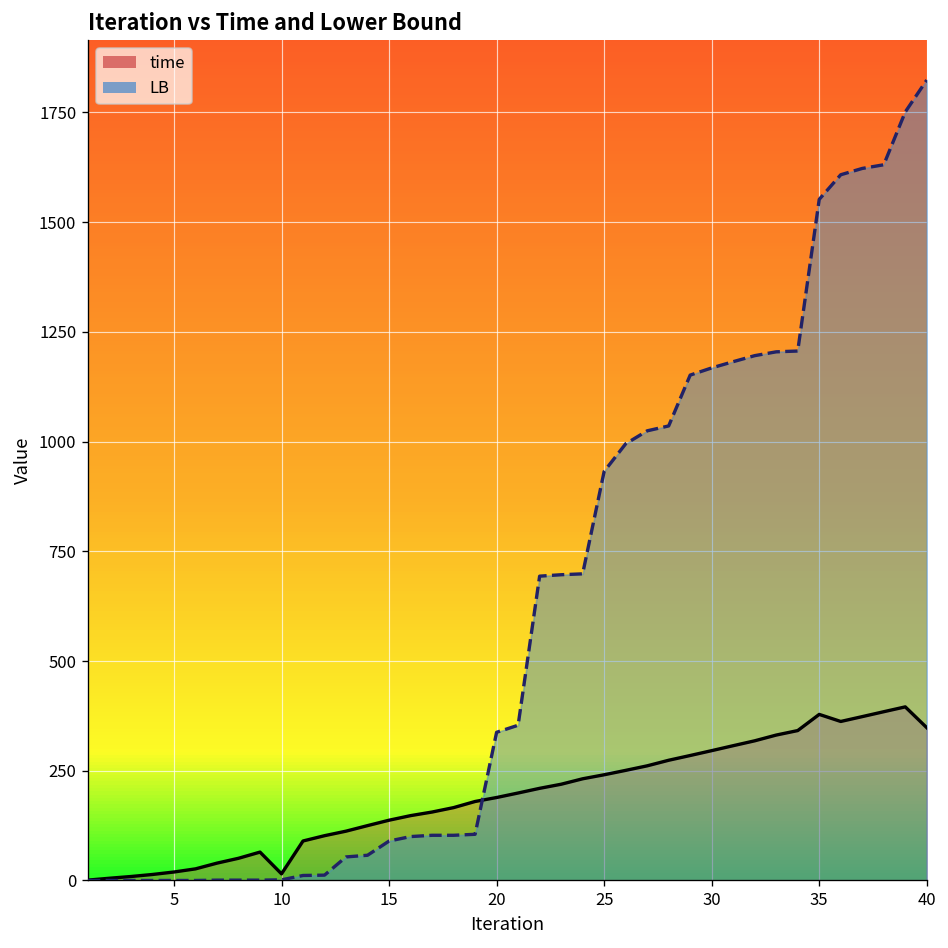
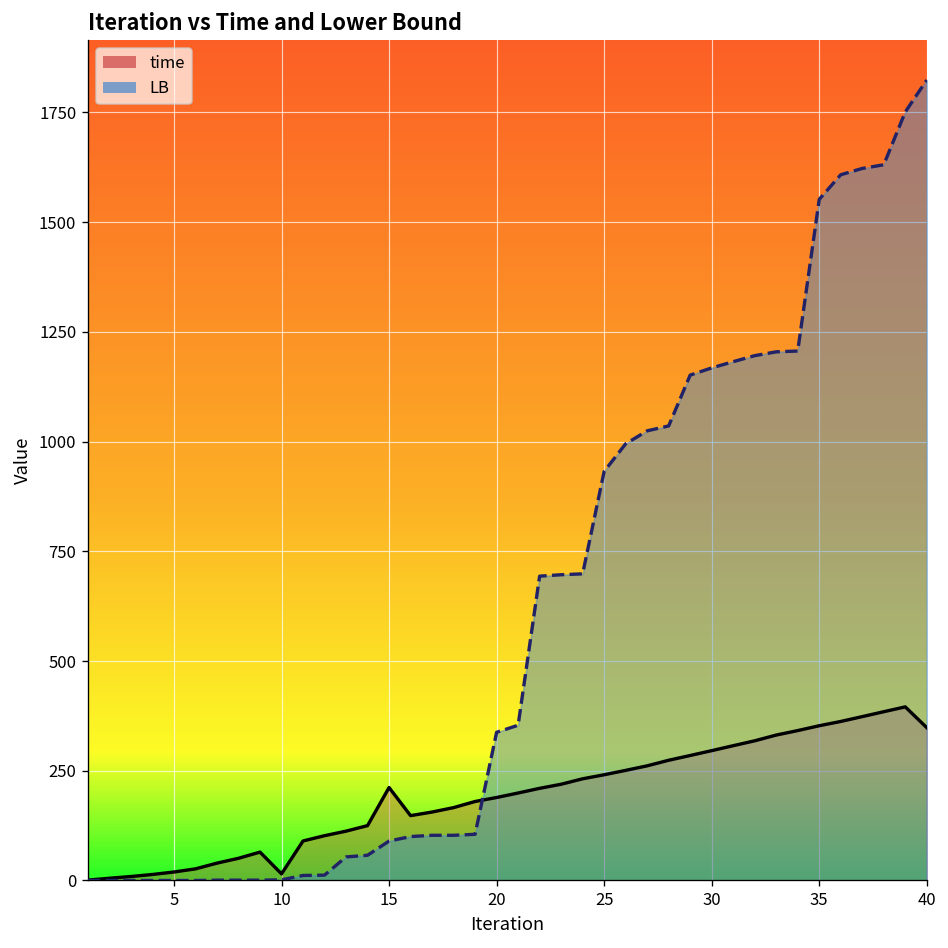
  {
    "time": {
      "5": 20,
      "10": 20,
-     "15": 140,
+     "15": 210,
      "20": 190,
      "25": 240,
      "30": 300,
-     "35": 380,
+     "35": 350,
      "40": 350
    },
    "LB": {
      "5": 0,
      "10": 0,
      "15": 90,
      "20": 340,
      "25": 930,
      "30": 1170,
      "35": 1550,
      "40": 1820
    }
  }
